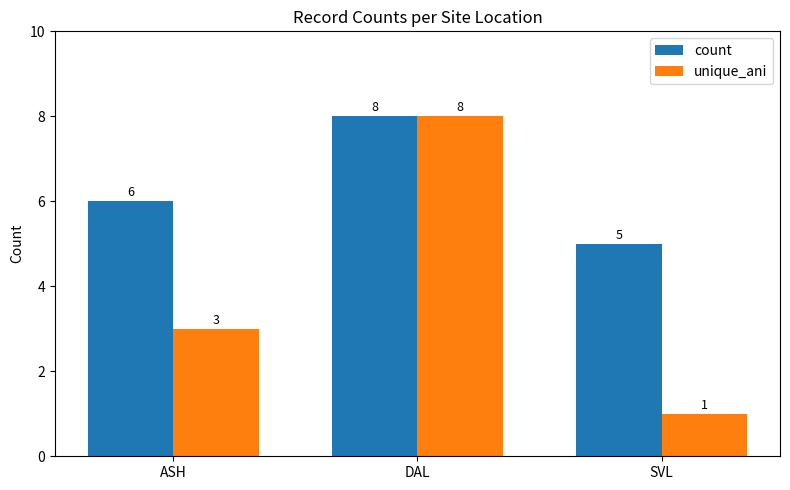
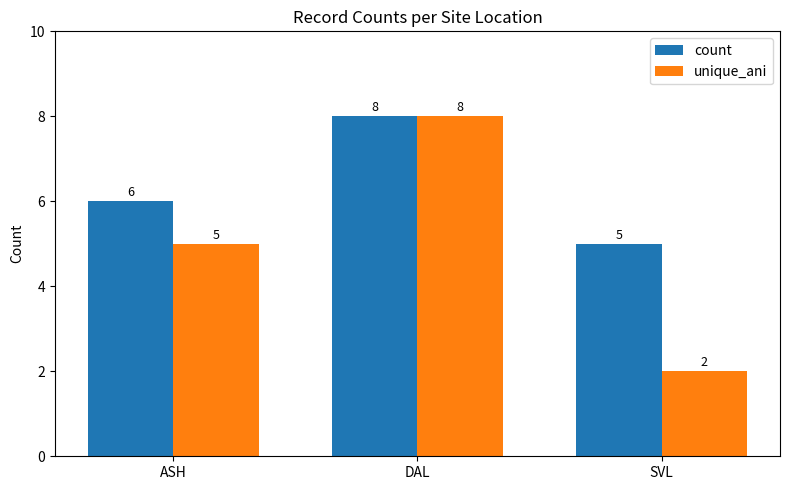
  {
    "count": {
      "ASH": 6,
      "DAL": 8,
      "SVL": 5
    },
    "unique_ani": {
-     "ASH": 3,
+     "ASH": 5,
      "DAL": 8,
-     "SVL": 1
+     "SVL": 2
    }
  }
